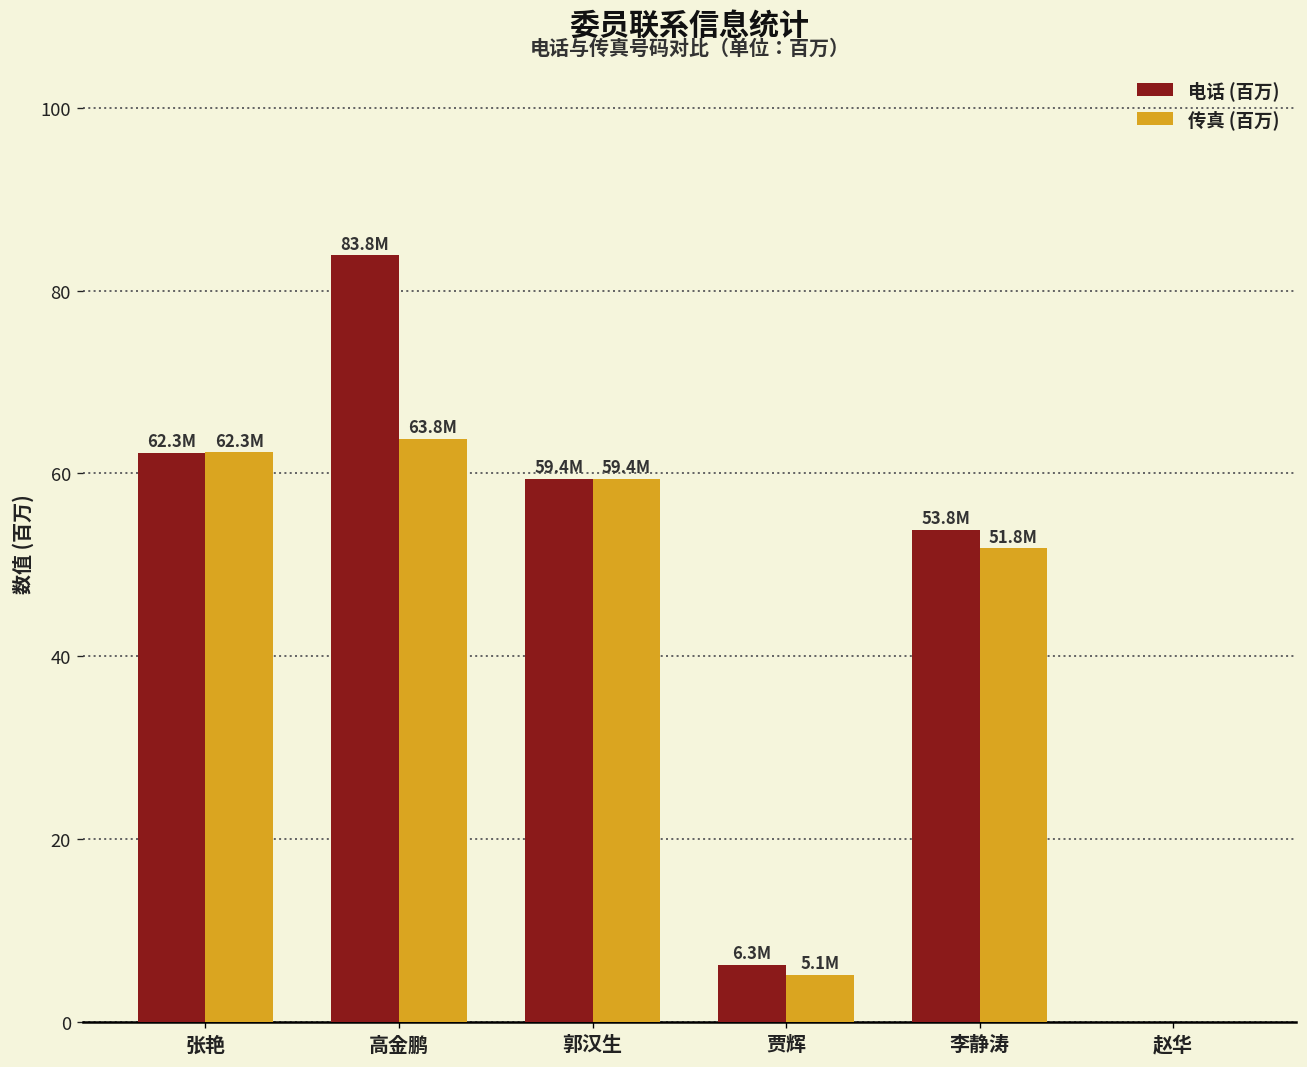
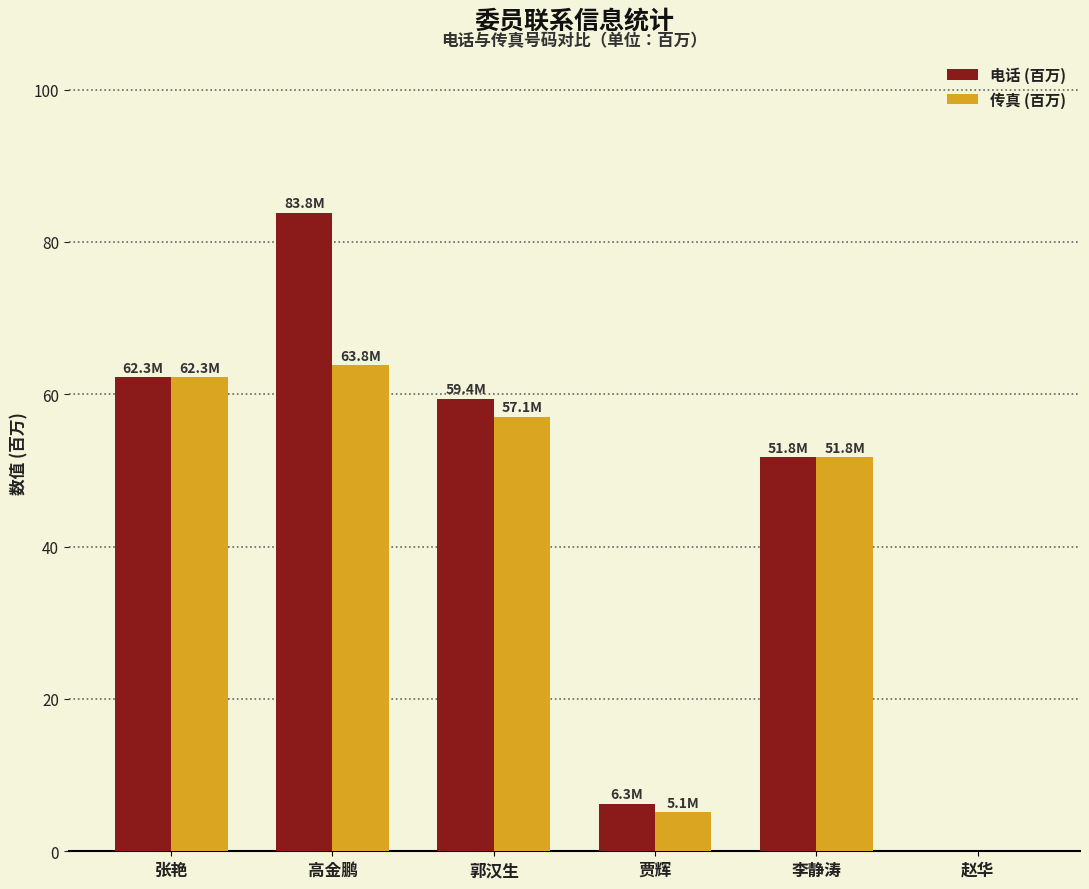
  {
    "电话 (百万)": {
      "张艳": "62.3M",
      "高金鹏": "83.8M",
      "郭汉生": "59.4M",
      "贾辉": "6.3M",
-     "李静涛": "53.8M"
+     "李静涛": "51.8M"
    },
    "传真 (百万)": {
      "张艳": "62.3M",
      "高金鹏": "63.8M",
-     "郭汉生": "59.4M",
+     "郭汉生": "57.1M",
      "贾辉": "5.1M",
      "李静涛": "51.8M"
    }
  }
